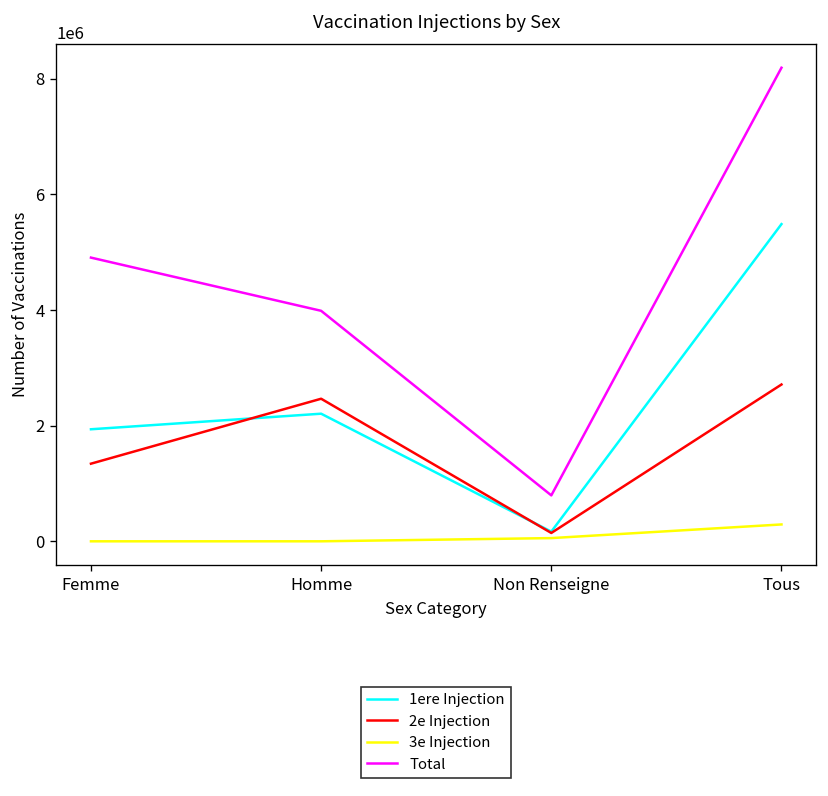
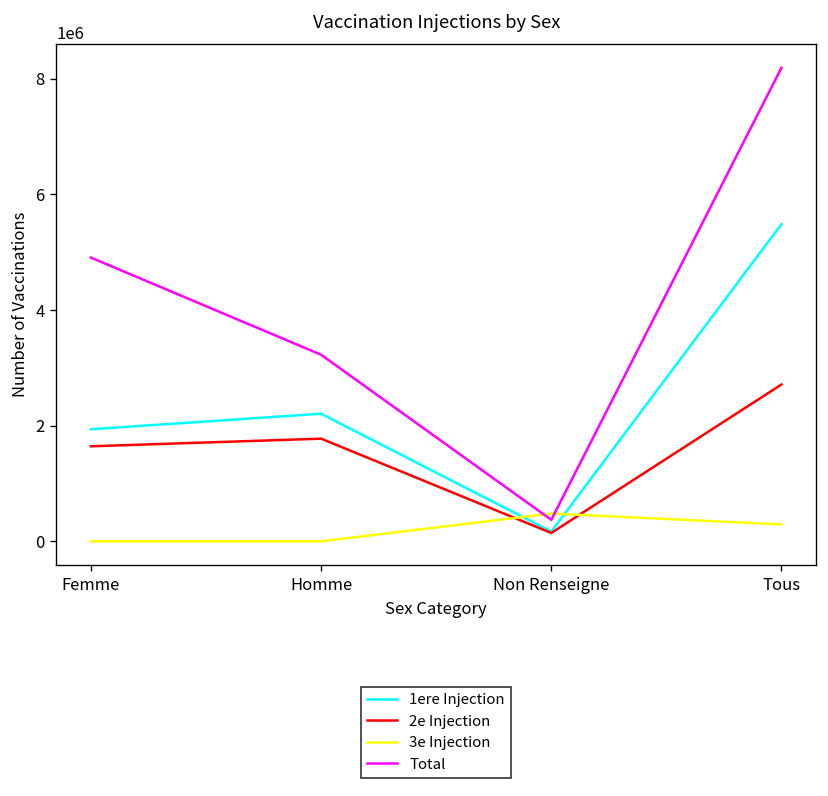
  {
    "1ere Injection": {
      "Femme": 1900000,
      "Homme": 2200000,
      "Tous": 5500000
    },
    "2e Injection": {
-     "Femme": 1300000,
-     "Homme": 2500000,
+     "Femme": 1600000,
+     "Homme": 1800000,
      "Tous": 2700000
    },
    "3e Injection": {
      "Femme": 0,
      "Homme": 0,
-     "Non Renseigne": 100000,
+     "Non Renseigne": 500000,
      "Tous": 300000
    },
    "Total": {
      "Femme": 4900000,
-     "Homme": 4000000,
-     "Non Renseigne": 800000,
+     "Homme": 3200000,
+     "Non Renseigne": 400000,
      "Tous": 8200000
    }
  }
